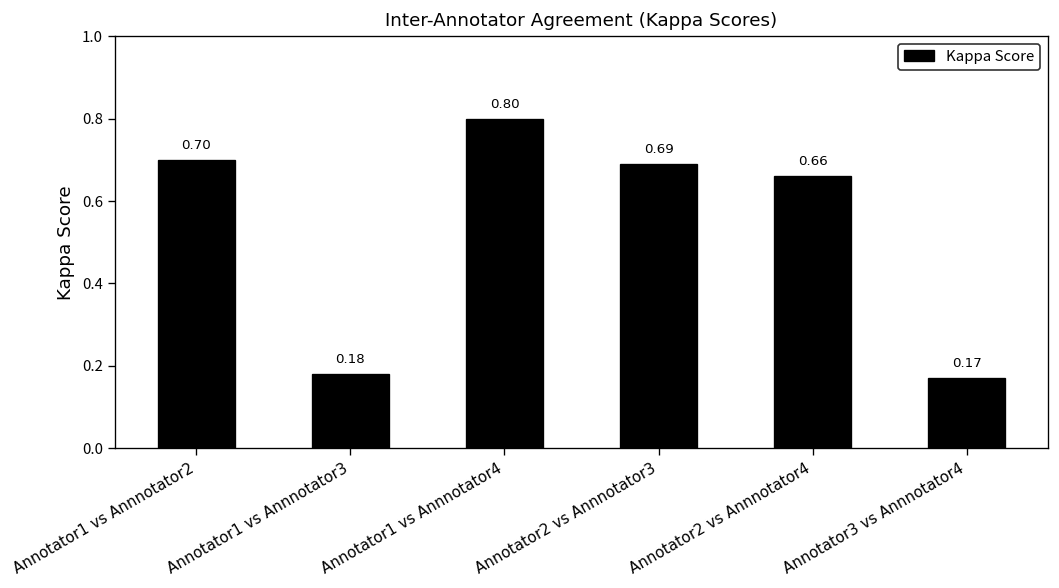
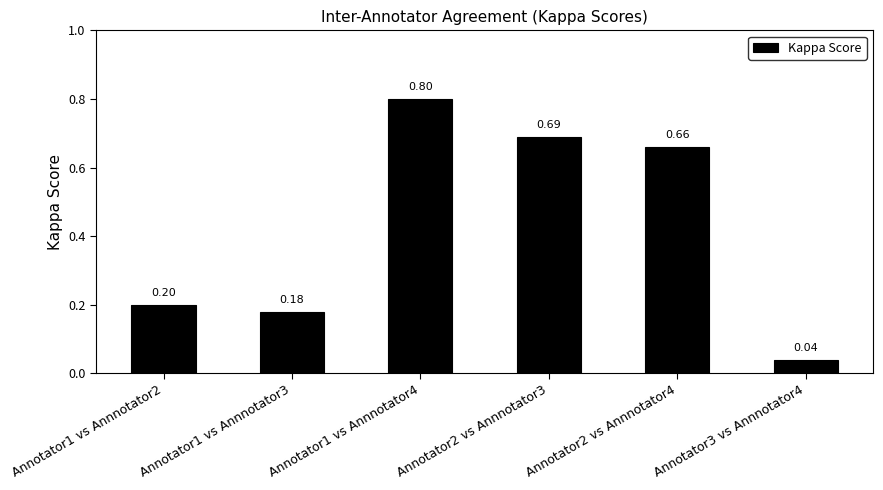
  {
-   "Annotator1 vs Annnotator2": 0.70,
+   "Annotator1 vs Annnotator2": 0.20,
    "Annotator1 vs Annnotator3": 0.18,
    "Annotator1 vs Annnotator4": 0.80,
    "Annotator2 vs Annnotator3": 0.69,
    "Annotator2 vs Annnotator4": 0.66,
-   "Annotator3 vs Annnotator4": 0.17
+   "Annotator3 vs Annnotator4": 0.04
  }
